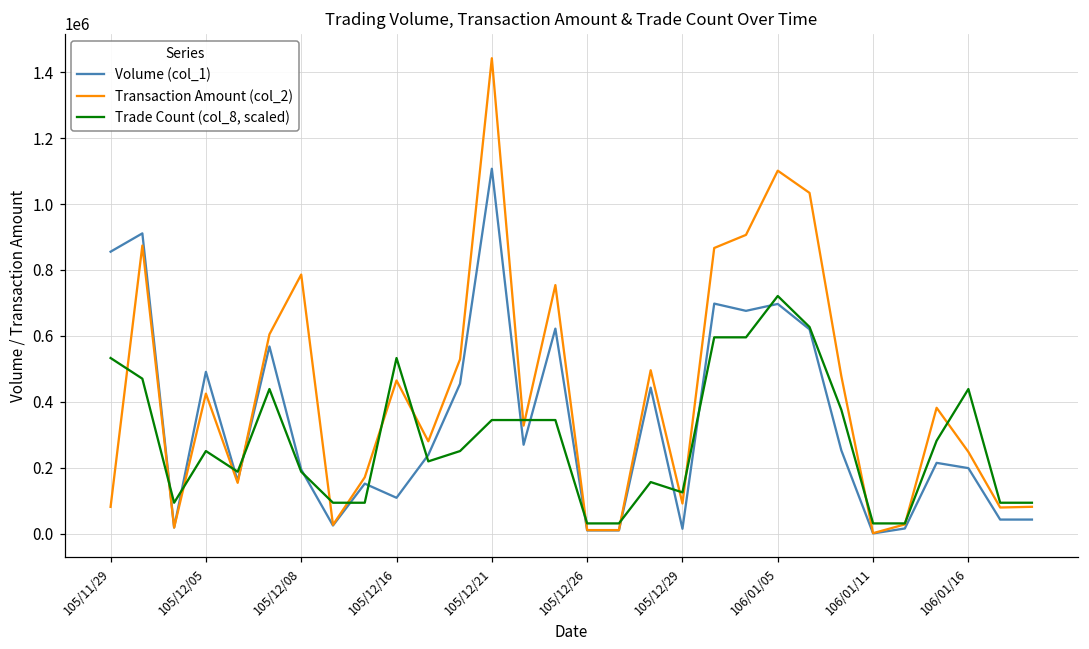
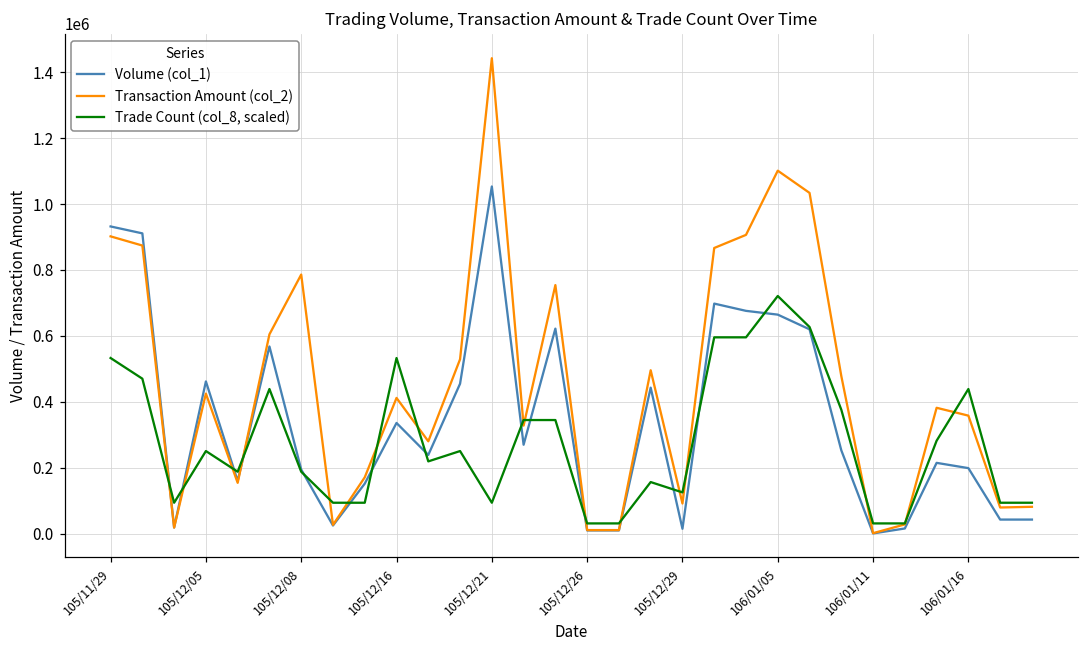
  {
    "Volume (col_1)": {
-     "105/11/29": 860000,
-     "105/12/05": 490000,
-     "105/12/16": 110000,
-     "105/12/21": 1110000,
+     "105/11/29": 930000,
+     "105/12/05": 460000,
+     "105/12/16": 340000,
+     "105/12/21": 1050000,
      "105/12/29": 20000,
-     "106/01/05": 700000,
+     "106/01/05": 660000,
      "106/01/16": 200000
    },
    "Transaction Amount (col_2)": {
-     "105/11/29": 80000,
+     "105/11/29": 900000,
      "105/12/05": 430000,
      "105/12/08": 790000,
-     "105/12/16": 460000,
+     "105/12/16": 410000,
      "105/12/21": 1440000,
      "105/12/29": 90000,
      "106/01/05": 1100000,
-     "106/01/16": 250000
+     "106/01/16": 360000
    },
    "Trade Count (col_8, scaled)": {
      "105/11/29": 530000,
      "105/12/05": 250000,
      "105/12/16": 530000,
-     "105/12/21": 340000,
+     "105/12/21": 90000,
      "105/12/26": 30000,
      "105/12/29": 130000,
      "106/01/05": 720000,
      "106/01/11": 30000,
      "106/01/16": 440000
    }
  }
